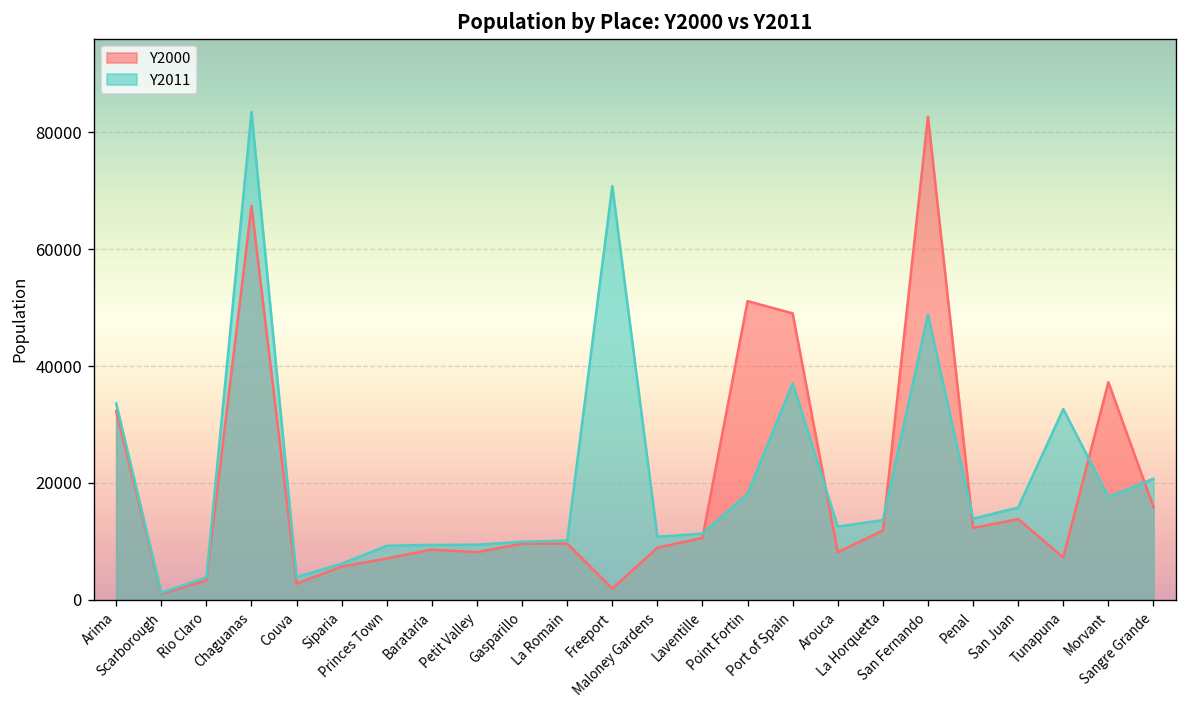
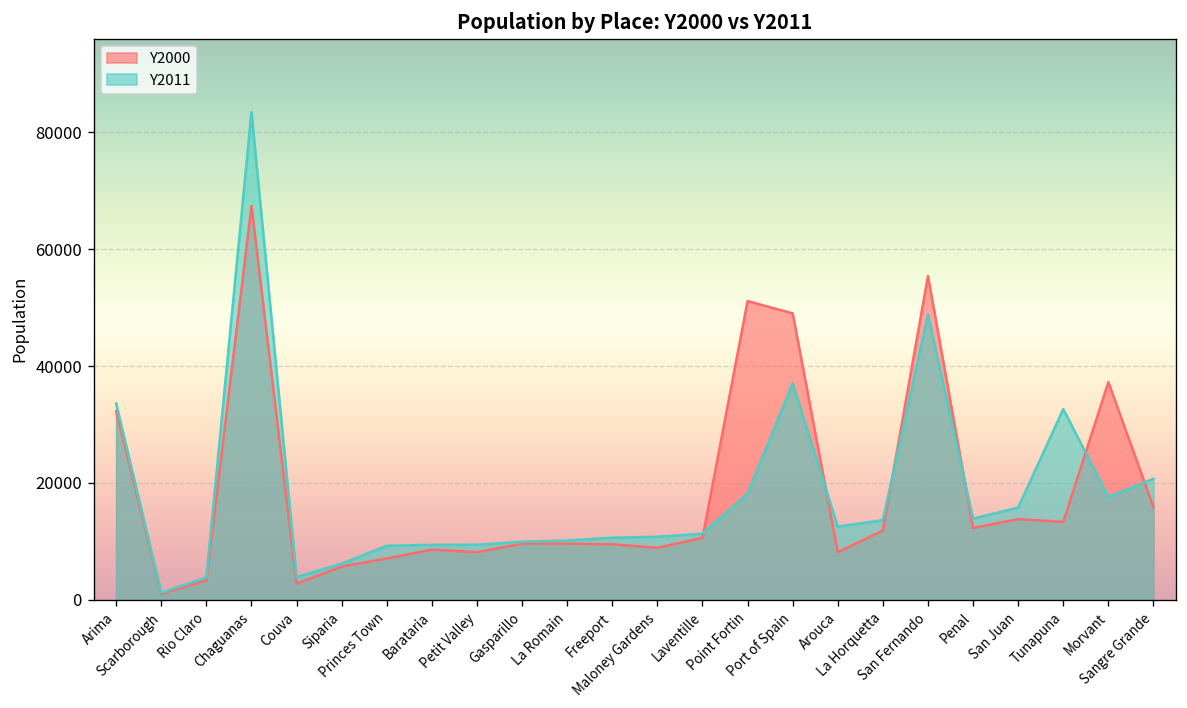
  {
    "Y2000": {
      "Arima": 32000,
      "Rio Claro": 3000,
      "Chaguanas": 67000,
      "Couva": 3000,
      "Princes Town": 7000,
      "Barataria": 9000,
      "Petit Valley": 8000,
      "La Romain": 10000,
-     "Freeport": 2000,
+     "Freeport": 9000,
      "Maloney Gardens": 9000,
      "Laventille": 11000,
      "Point Fortin": 51000,
      "Port of Spain": 49000,
      "Arouca": 8000,
      "La Horquetta": 12000,
-     "San Fernando": 83000,
+     "San Fernando": 55000,
      "Penal": 12000,
      "San Juan": 14000,
-     "Tunapuna": 7000,
+     "Tunapuna": 13000,
      "Morvant": 37000,
      "Sangre Grande": 16000
    },
    "Y2011": {
      "Arima": 34000,
      "Rio Claro": 4000,
      "Chaguanas": 84000,
      "Couva": 4000,
      "Princes Town": 9000,
      "Barataria": 9000,
      "Petit Valley": 9000,
      "La Romain": 10000,
-     "Freeport": 71000,
+     "Freeport": 11000,
      "Maloney Gardens": 11000,
      "Laventille": 11000,
      "Point Fortin": 18000,
      "Port of Spain": 37000,
      "Arouca": 13000,
      "La Horquetta": 14000,
      "San Fernando": 49000,
      "Penal": 14000,
      "San Juan": 16000,
      "Tunapuna": 33000,
      "Morvant": 18000,
      "Sangre Grande": 21000
    }
  }
